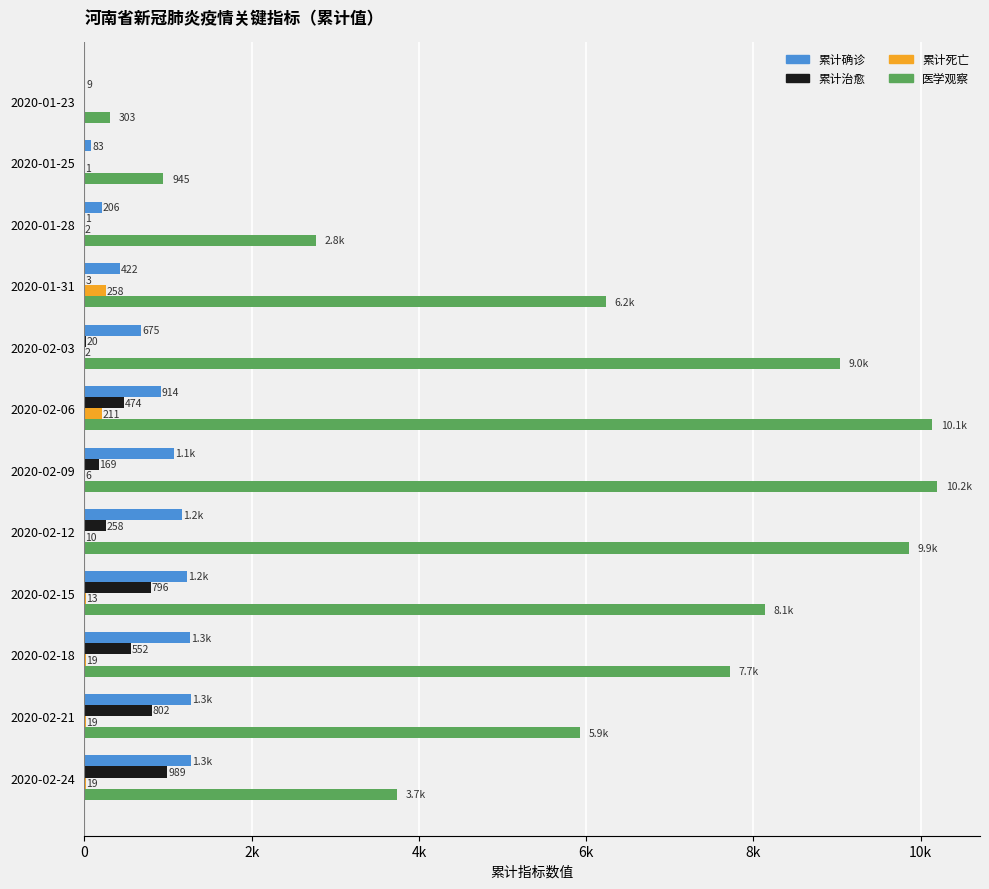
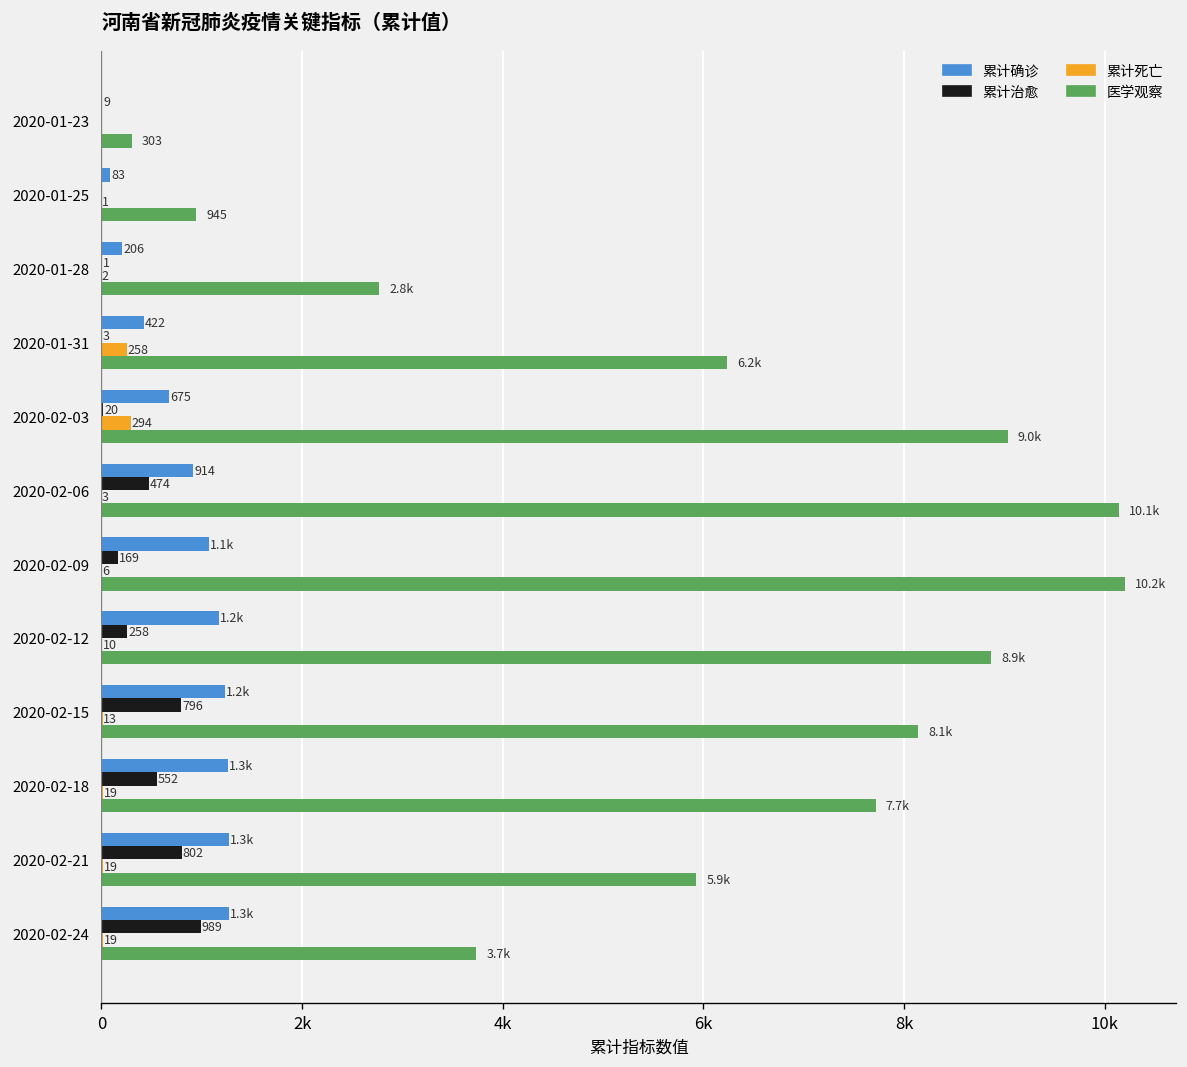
  {
    "累计确诊": {
      "2020-01-23": "9",
      "2020-01-25": "83",
      "2020-01-28": "206",
      "2020-01-31": "422",
      "2020-02-03": "675",
      "2020-02-06": "914",
      "2020-02-09": "1.1k",
      "2020-02-12": "1.2k",
      "2020-02-15": "1.2k",
      "2020-02-18": "1.3k",
      "2020-02-21": "1.3k",
      "2020-02-24": "1.3k"
    },
    "累计治愈": {
      "2020-01-28": "1",
      "2020-01-31": "3",
      "2020-02-03": "20",
      "2020-02-06": "474",
      "2020-02-09": "169",
      "2020-02-12": "258",
      "2020-02-15": "796",
      "2020-02-18": "552",
      "2020-02-21": "802",
      "2020-02-24": "989"
    },
    "累计死亡": {
      "2020-01-25": "1",
      "2020-01-28": "2",
      "2020-01-31": "258",
-     "2020-02-03": "2",
-     "2020-02-06": "211",
+     "2020-02-03": "294",
+     "2020-02-06": "3",
      "2020-02-09": "6",
      "2020-02-12": "10",
      "2020-02-15": "13",
      "2020-02-18": "19",
      "2020-02-21": "19",
      "2020-02-24": "19"
    },
    "医学观察": {
      "2020-01-23": "303",
      "2020-01-25": "945",
      "2020-01-28": "2.8k",
      "2020-01-31": "6.2k",
      "2020-02-03": "9.0k",
      "2020-02-06": "10.1k",
      "2020-02-09": "10.2k",
-     "2020-02-12": "9.9k",
+     "2020-02-12": "8.9k",
      "2020-02-15": "8.1k",
      "2020-02-18": "7.7k",
      "2020-02-21": "5.9k",
      "2020-02-24": "3.7k"
    }
  }
